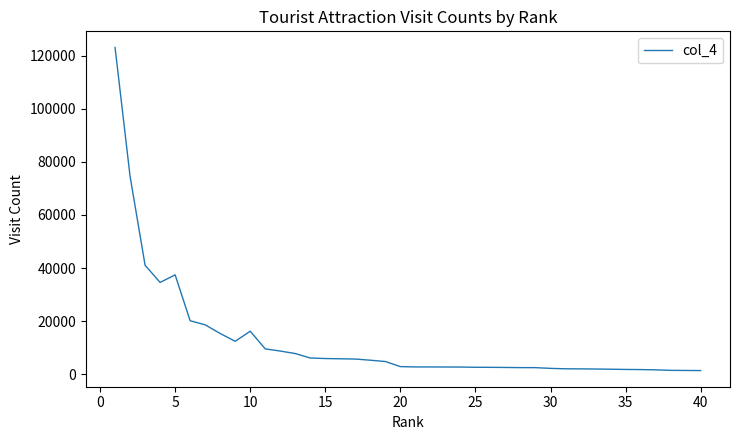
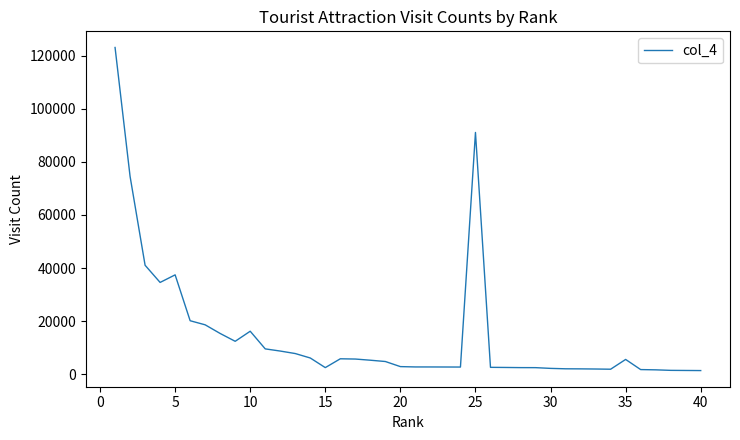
  {
    "5": 37000,
    "10": 16000,
-   "15": 6000,
+   "15": 3000,
    "20": 3000,
-   "25": 3000,
+   "25": 91000,
    "30": 2000,
-   "35": 2000,
+   "35": 6000,
    "40": 1000
  }
